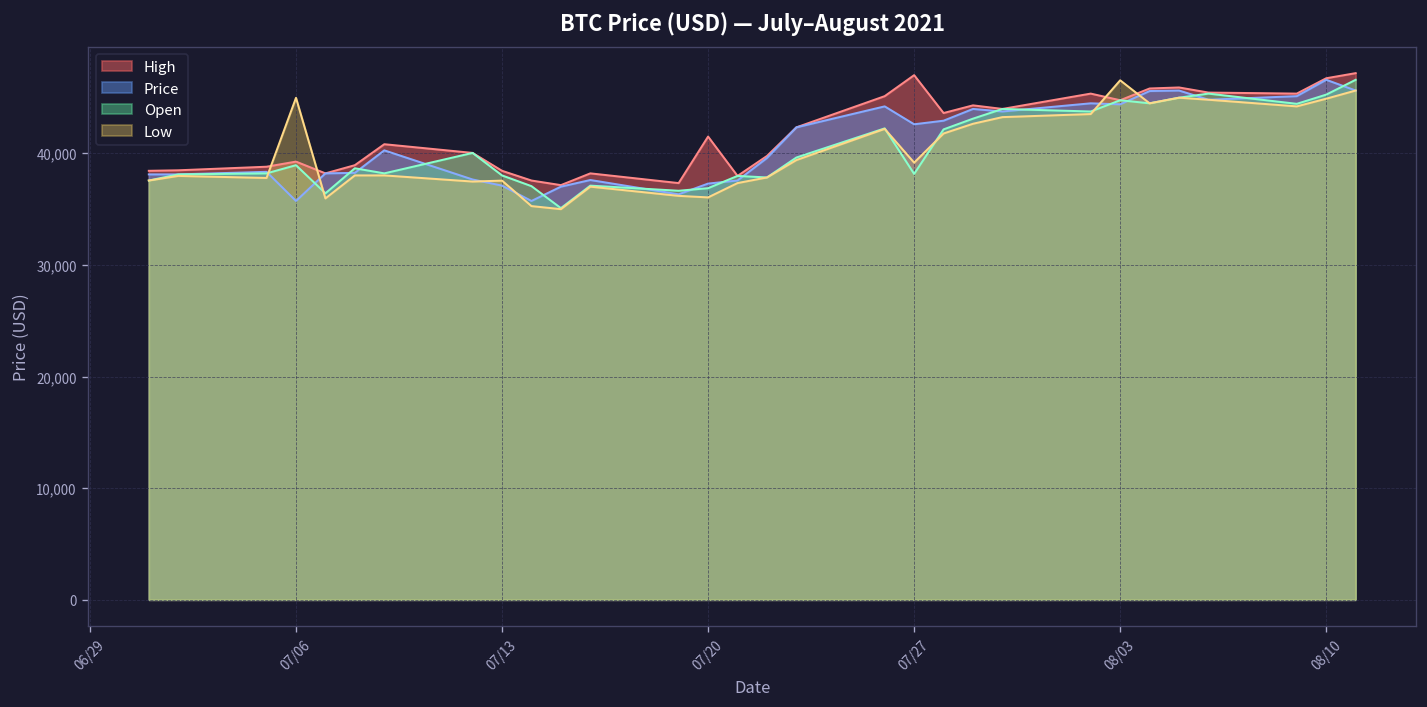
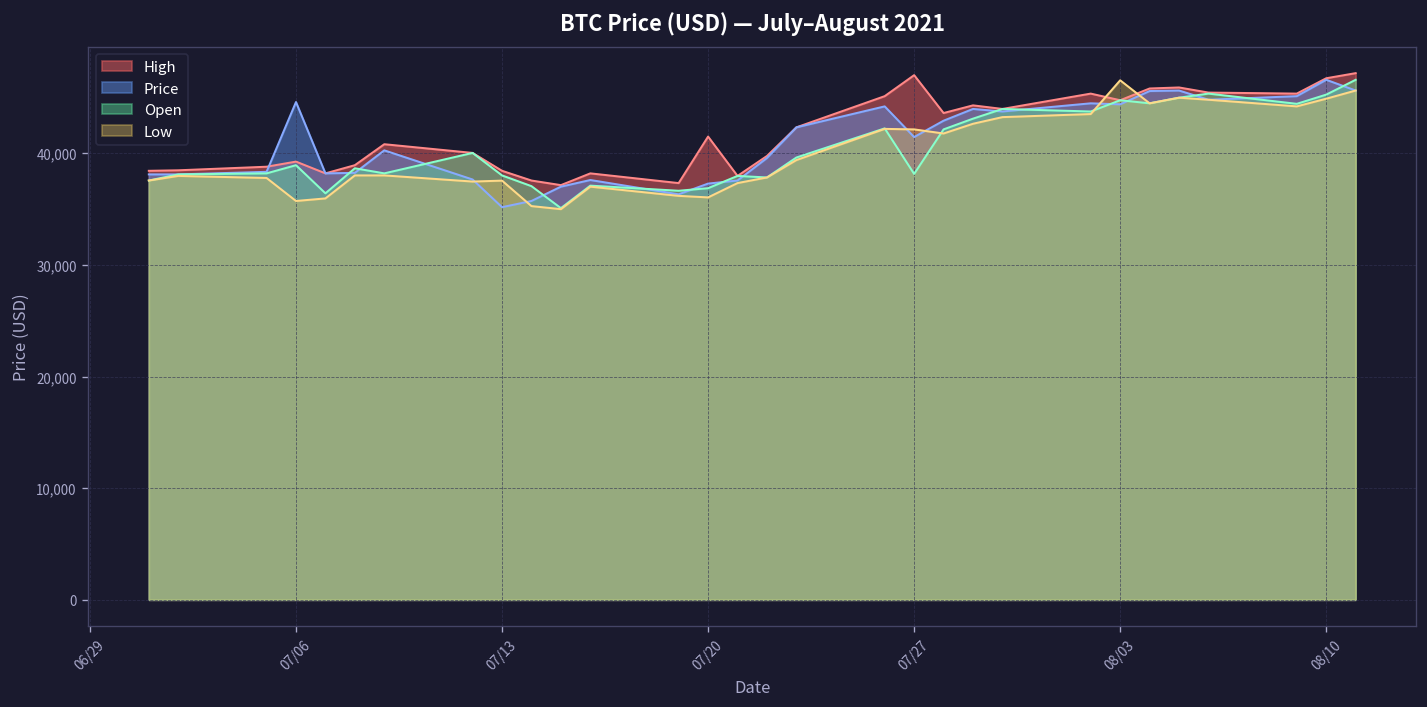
  {
    "High": {
      "07/06": "39,000",
      "07/13": "38,000",
      "07/20": "41,000",
      "07/27": "47,000"
    },
    "Price": {
-     "07/06": "36,000",
-     "07/13": "37,000",
+     "07/06": "45,000",
+     "07/13": "35,000",
      "07/20": "37,000",
-     "07/27": "43,000",
+     "07/27": "41,000",
      "08/03": "44,000"
    },
    "Open": {
      "07/06": "39,000",
      "07/13": "38,000",
      "07/20": "37,000",
      "07/27": "38,000",
      "08/10": "45,000"
    },
    "Low": {
-     "07/06": "45,000",
+     "07/06": "36,000",
      "07/13": "38,000",
      "07/20": "36,000",
-     "07/27": "39,000",
+     "07/27": "42,000",
      "08/03": "47,000",
      "08/10": "45,000"
    }
  }
